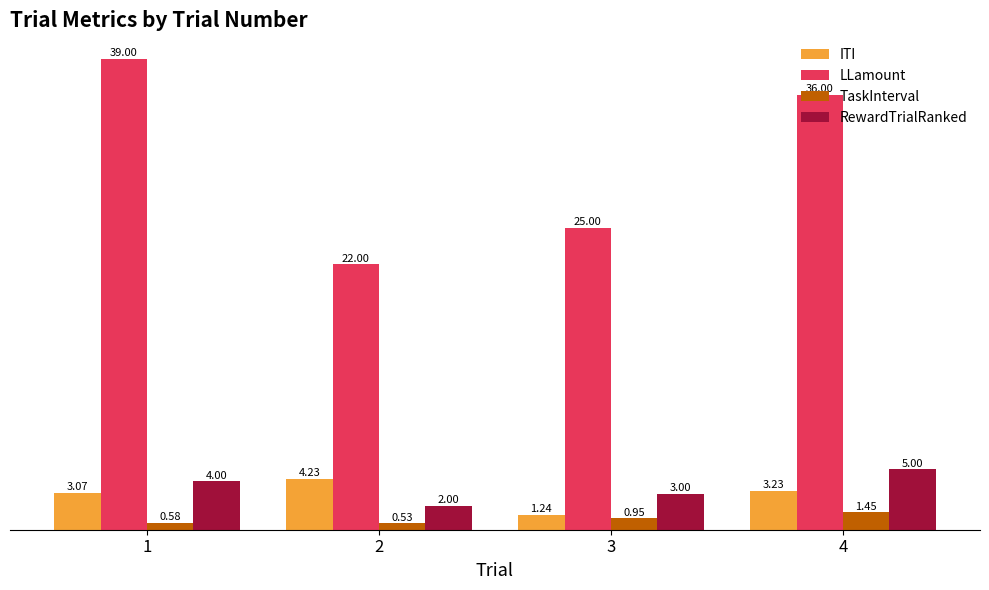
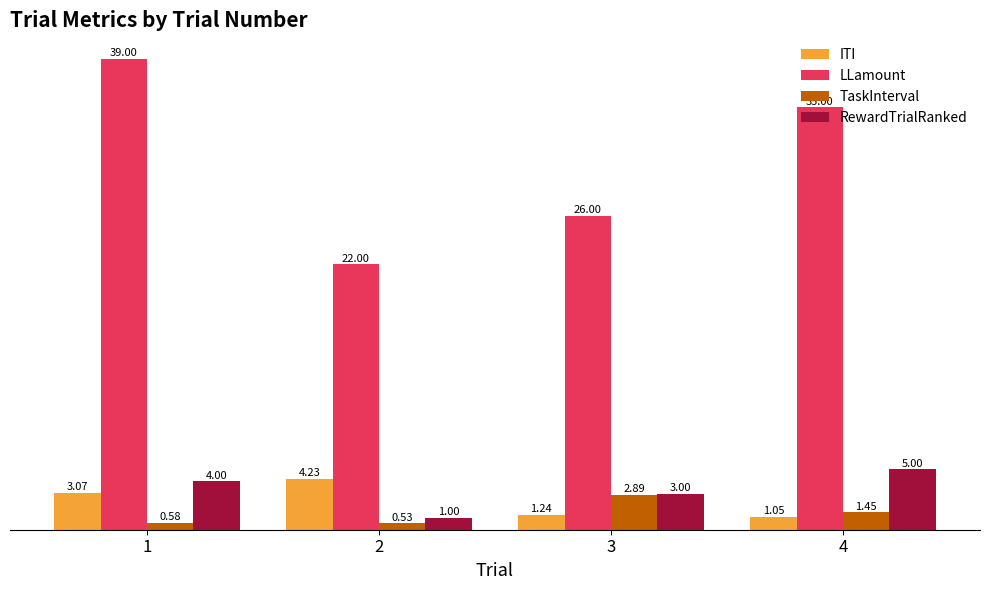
  {
    "ITI": {
      "1": 3.07,
      "2": 4.23,
      "3": 1.24,
-     "4": 3.23
+     "4": 1.05
    },
    "LLamount": {
      "1": 39.00,
      "2": 22.00,
-     "3": 25.00,
-     "4": 36.00
+     "3": 26.00,
+     "4": 35.00
    },
    "TaskInterval": {
      "1": 0.58,
      "2": 0.53,
-     "3": 0.95,
+     "3": 2.89,
      "4": 1.45
    },
    "RewardTrialRanked": {
      "1": 4.00,
-     "2": 2.00,
+     "2": 1.00,
      "3": 3.00,
      "4": 5.00
    }
  }
